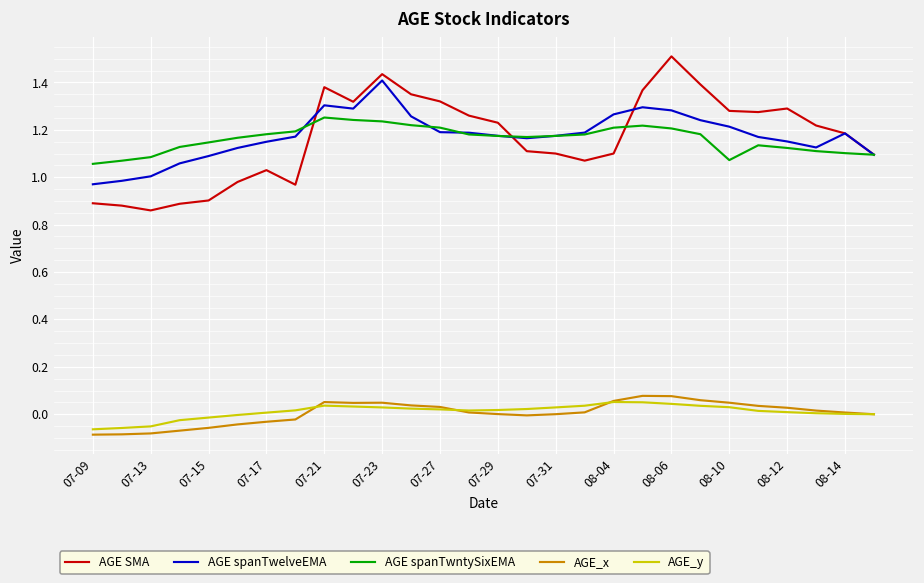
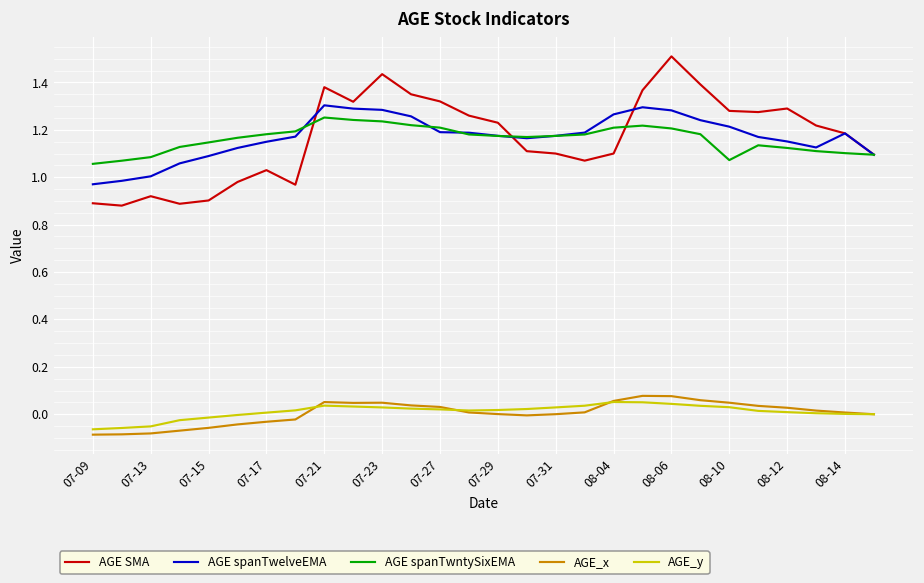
  {
    "AGE SMA": {
      "07-09": 0.89,
-     "07-13": 0.86,
+     "07-13": 0.92,
      "07-15": 0.90,
      "07-17": 1.03,
      "07-21": 1.38,
      "07-23": 1.44,
      "07-27": 1.32,
      "07-29": 1.23,
      "07-31": 1.10,
      "08-04": 1.10,
      "08-06": 1.51,
      "08-10": 1.28,
      "08-12": 1.29
    },
    "AGE spanTwelveEMA": {
      "07-09": 0.97,
      "07-13": 1.00,
      "07-15": 1.09,
      "07-17": 1.15,
      "07-21": 1.30,
-     "07-23": 1.41,
+     "07-23": 1.28,
      "07-27": 1.19,
      "08-04": 1.27,
      "08-06": 1.28,
      "08-10": 1.21,
      "08-12": 1.15
    },
    "AGE spanTwntySixEMA": {
      "07-09": 1.06,
      "07-13": 1.08,
      "07-15": 1.15,
      "07-17": 1.18,
      "07-21": 1.25,
      "07-23": 1.24,
      "07-27": 1.21,
      "08-04": 1.21,
      "08-06": 1.21,
      "08-10": 1.07,
      "08-12": 1.12,
      "08-14": 1.10
    },
    "AGE_x": {
      "07-09": -0.09,
      "07-13": -0.08,
      "07-15": -0.06,
      "07-17": -0.03,
      "07-21": 0.05,
      "07-23": 0.05,
      "07-29": 0.00,
      "07-31": 0.00,
      "08-06": 0.08,
      "08-10": 0.05,
      "08-12": 0.03
    },
    "AGE_y": {
      "07-09": -0.06,
      "07-13": -0.05,
      "07-15": -0.01,
      "07-17": 0.01,
      "07-21": 0.04,
      "07-23": 0.03,
      "07-29": 0.02,
      "07-31": 0.03,
      "08-06": 0.04,
      "08-10": 0.03,
      "08-12": 0.01
    }
  }
